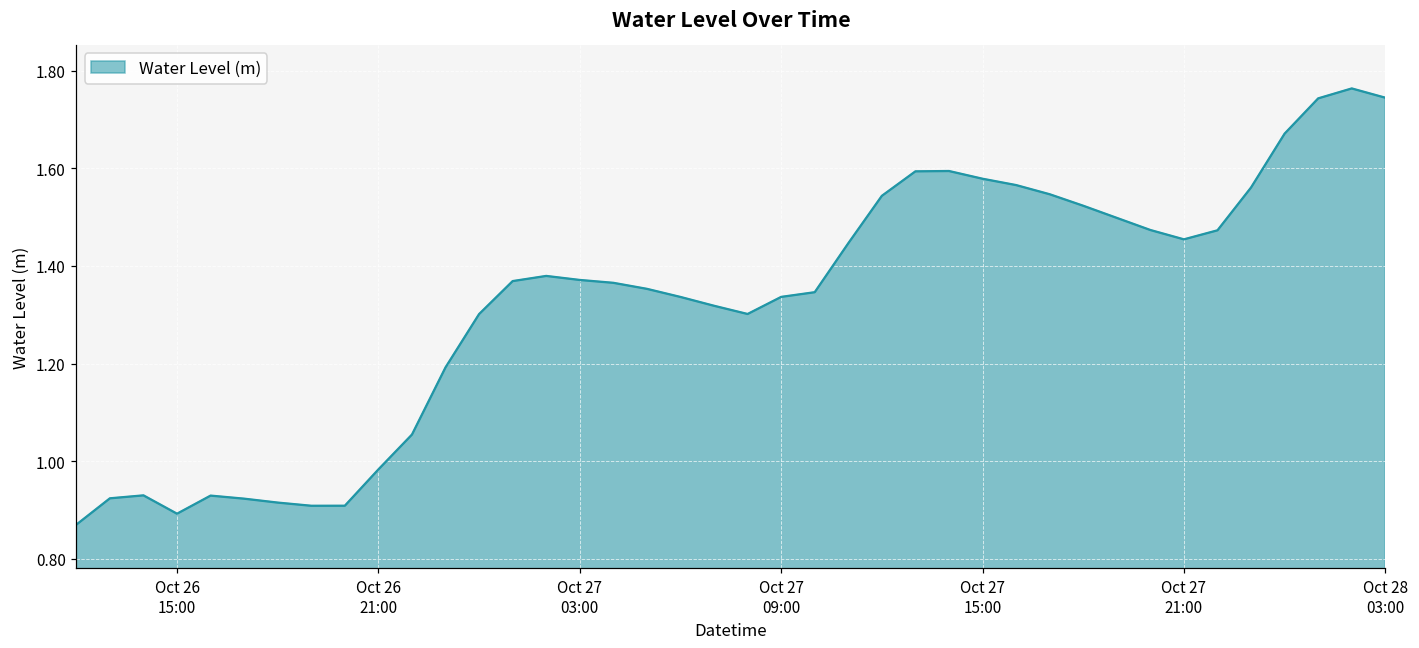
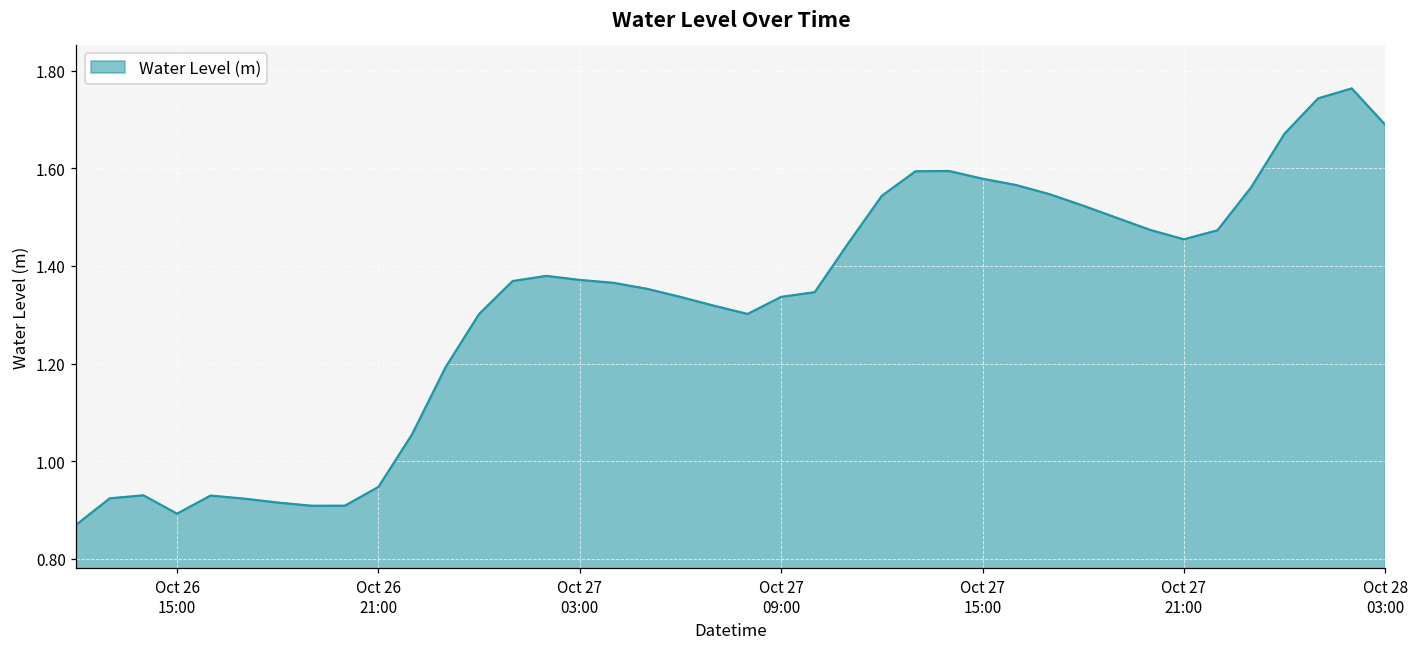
  {
    "Oct 26 15:00": 0.89,
-   "Oct 26 21:00": 0.98,
+   "Oct 26 21:00": 0.95,
    "Oct 27 03:00": 1.37,
    "Oct 27 09:00": 1.34,
    "Oct 27 15:00": 1.58,
    "Oct 27 21:00": 1.45,
-   "Oct 28 03:00": 1.74
+   "Oct 28 03:00": 1.69
  }
